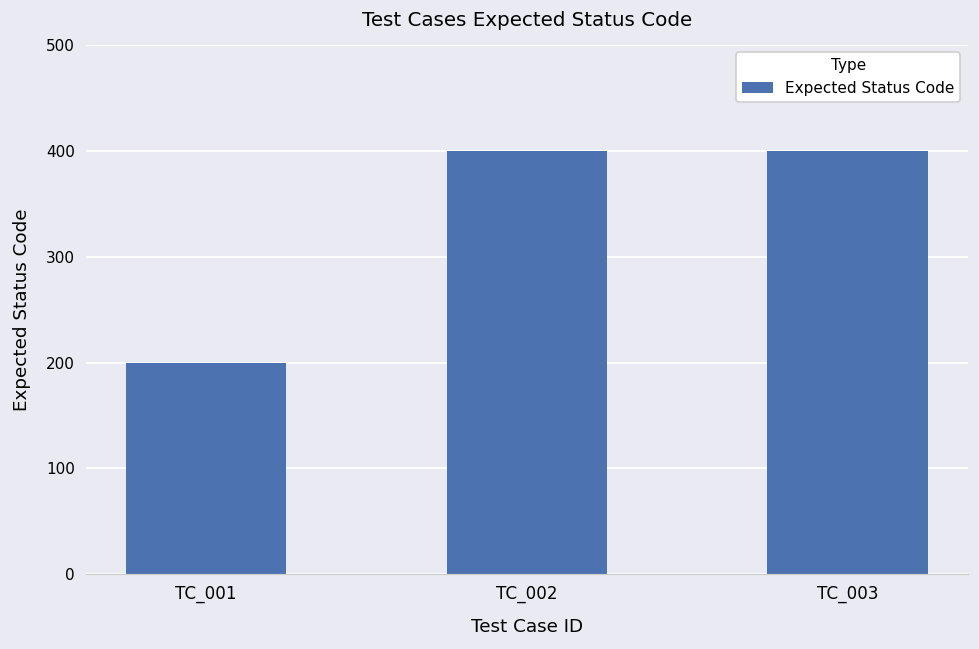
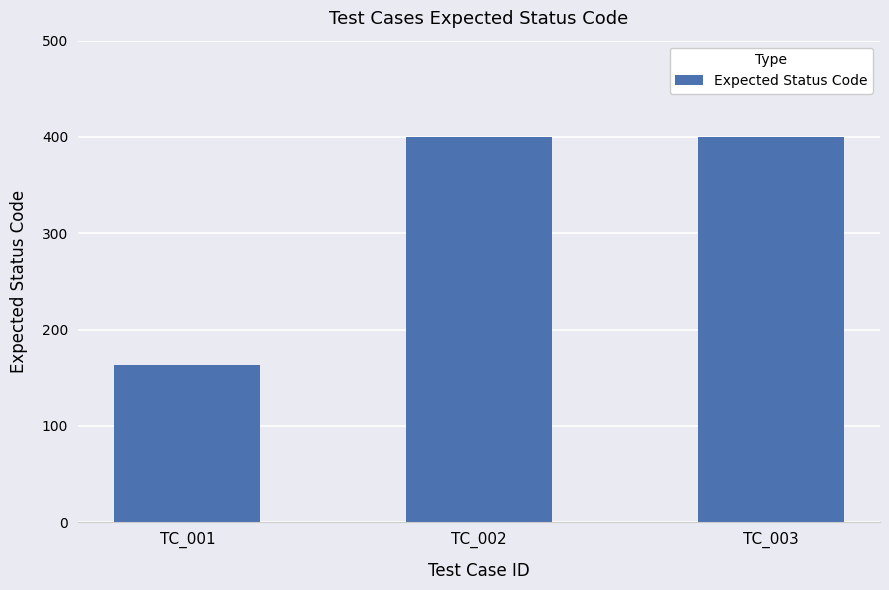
  {
-   "TC_001": 200,
+   "TC_001": 160,
    "TC_002": 400,
    "TC_003": 400
  }
